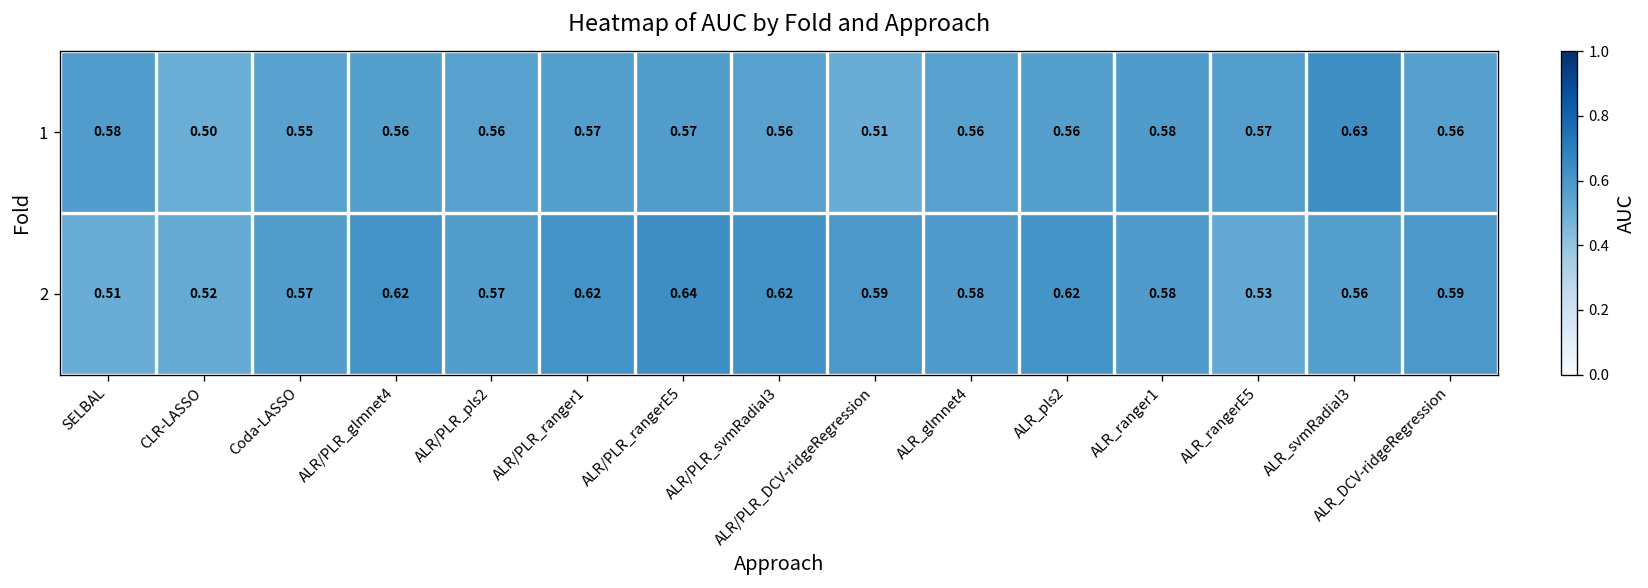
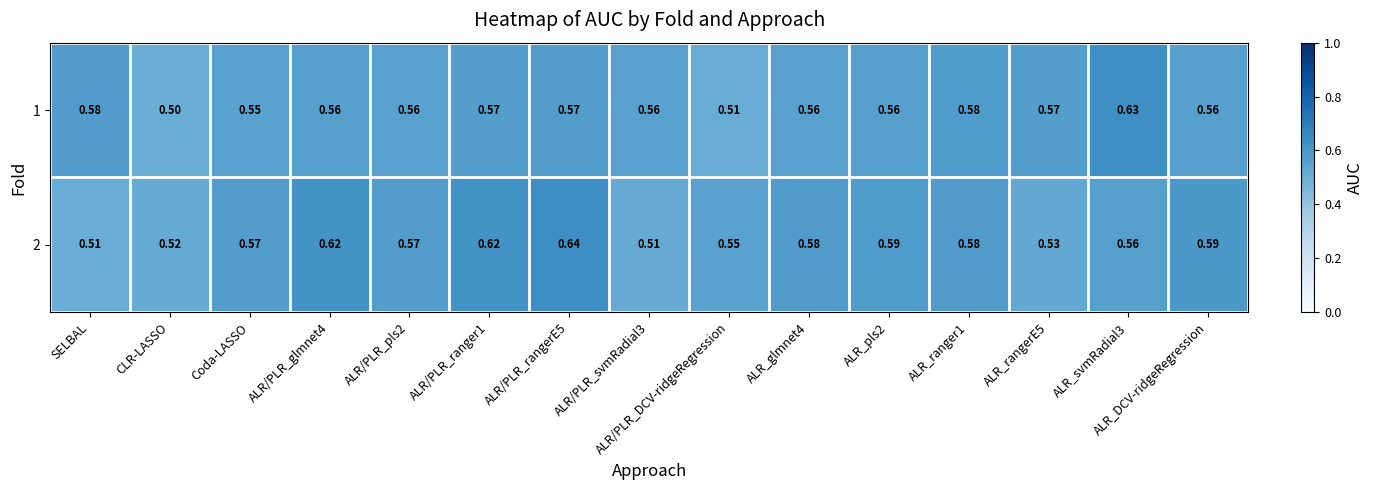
  {
    "1": {
      "SELBAL": 0.58,
      "CLR-LASSO": 0.50,
      "Coda-LASSO": 0.55,
      "ALR/PLR_glmnet4": 0.56,
      "ALR/PLR_pls2": 0.56,
      "ALR/PLR_ranger1": 0.57,
      "ALR/PLR_rangerE5": 0.57,
      "ALR/PLR_svmRadial3": 0.56,
      "ALR/PLR_DCV-ridgeRegression": 0.51,
      "ALR_glmnet4": 0.56,
      "ALR_pls2": 0.56,
      "ALR_ranger1": 0.58,
      "ALR_rangerE5": 0.57,
      "ALR_svmRadial3": 0.63,
      "ALR_DCV-ridgeRegression": 0.56
    },
    "2": {
      "SELBAL": 0.51,
      "CLR-LASSO": 0.52,
      "Coda-LASSO": 0.57,
      "ALR/PLR_glmnet4": 0.62,
      "ALR/PLR_pls2": 0.57,
      "ALR/PLR_ranger1": 0.62,
      "ALR/PLR_rangerE5": 0.64,
-     "ALR/PLR_svmRadial3": 0.62,
-     "ALR/PLR_DCV-ridgeRegression": 0.59,
+     "ALR/PLR_svmRadial3": 0.51,
+     "ALR/PLR_DCV-ridgeRegression": 0.55,
      "ALR_glmnet4": 0.58,
-     "ALR_pls2": 0.62,
+     "ALR_pls2": 0.59,
      "ALR_ranger1": 0.58,
      "ALR_rangerE5": 0.53,
      "ALR_svmRadial3": 0.56,
      "ALR_DCV-ridgeRegression": 0.59
    }
  }
